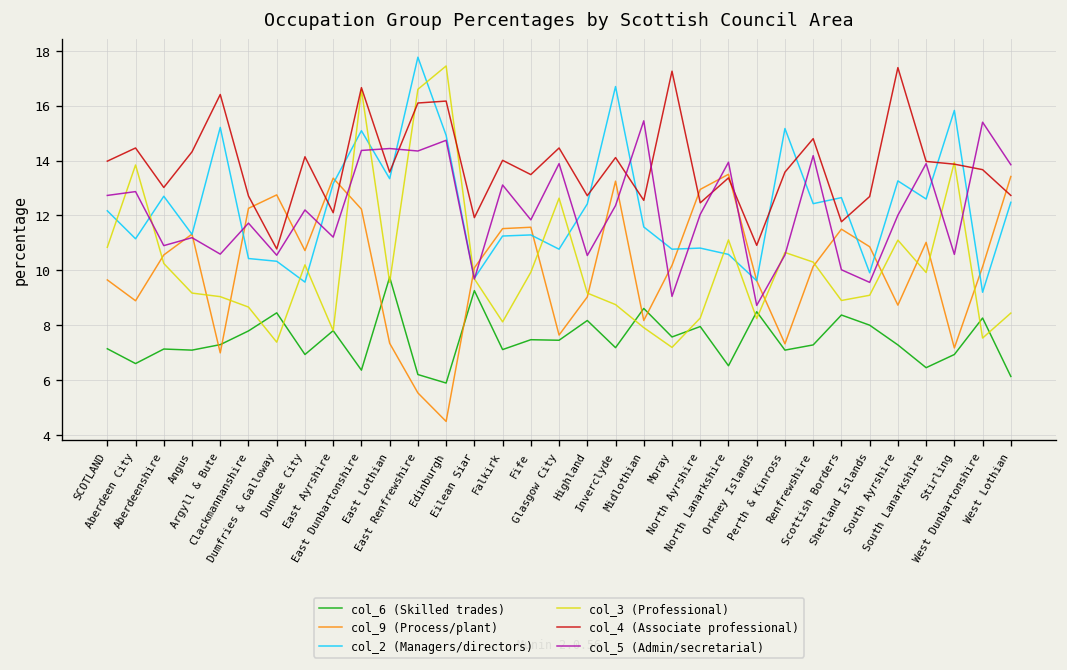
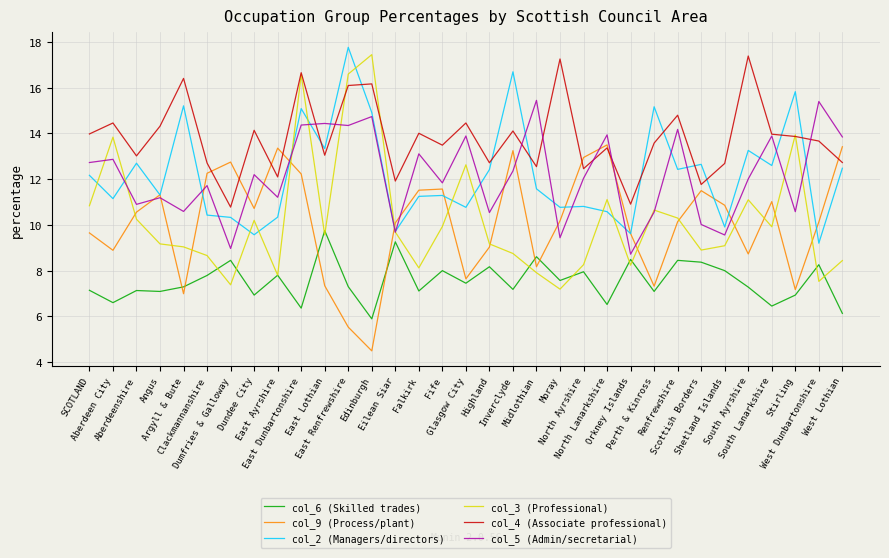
  {
    "col_6 (Skilled trades)": {
      "SCOTLAND": 7.1,
      "Aberdeen City": 6.6,
      "Aberdeenshire": 7.1,
      "Angus": 7.1,
      "Argyll & Bute": 7.3,
      "Clackmannanshire": 7.8,
      "Dumfries & Galloway": 8.5,
      "Dundee City": 6.9,
      "East Dunbartonshire": 6.4,
      "East Lothian": 9.8,
-     "East Renfrewshire": 6.2,
+     "East Renfrewshire": 7.3,
      "Edinburgh": 5.9,
      "Eilean Siar": 9.3,
      "Falkirk": 7.1,
-     "Fife": 7.5,
+     "Fife": 8.0,
      "Glasgow City": 7.5,
      "Highland": 8.2,
      "Inverclyde": 7.2,
      "Midlothian": 8.6,
      "Moray": 7.6,
      "North Ayrshire": 8.0,
      "North Lanarkshire": 6.5,
      "Orkney Islands": 8.5,
      "Perth & Kinross": 7.1,
-     "Renfrewshire": 7.3,
+     "Renfrewshire": 8.5,
      "Scottish Borders": 8.4,
      "Shetland Islands": 8.0,
      "South Ayrshire": 7.3,
      "South Lanarkshire": 6.5,
      "Stirling": 6.9,
      "West Dunbartonshire": 8.3,
      "West Lothian": 6.1
    },
    "col_9 (Process/plant)": {
      "SCOTLAND": 9.7,
      "Aberdeen City": 8.9,
      "Aberdeenshire": 10.6,
      "Argyll & Bute": 7.0,
      "Clackmannanshire": 12.3,
      "Dumfries & Galloway": 12.8,
      "Dundee City": 10.7,
      "East Ayrshire": 13.4,
      "East Dunbartonshire": 12.2,
      "East Lothian": 7.3,
      "East Renfrewshire": 5.5,
      "Edinburgh": 4.5,
      "Eilean Siar": 10.1,
      "Falkirk": 11.5,
      "Fife": 11.6,
      "Glasgow City": 7.6,
      "Highland": 9.0,
      "Inverclyde": 13.3,
      "Midlothian": 8.2,
      "Moray": 10.2,
      "North Ayrshire": 13.0,
      "North Lanarkshire": 13.5,
      "Perth & Kinross": 7.3,
      "Renfrewshire": 10.1,
      "Scottish Borders": 11.5,
      "Shetland Islands": 10.9,
      "South Ayrshire": 8.7,
      "South Lanarkshire": 11.0,
      "Stirling": 7.2,
      "West Dunbartonshire": 10.1,
      "West Lothian": 13.4
    },
    "col_2 (Managers/directors)": {
      "SCOTLAND": 12.2,
      "Aberdeen City": 11.2,
      "Aberdeenshire": 12.7,
      "Argyll & Bute": 15.2,
      "Clackmannanshire": 10.4,
      "Dumfries & Galloway": 10.3,
      "Dundee City": 9.6,
-     "East Ayrshire": 13.2,
+     "East Ayrshire": 10.3,
      "East Dunbartonshire": 15.1,
      "East Lothian": 13.3,
      "East Renfrewshire": 17.8,
      "Edinburgh": 14.9,
      "Falkirk": 11.3,
      "Fife": 11.3,
      "Glasgow City": 10.8,
      "Highland": 12.4,
      "Inverclyde": 16.7,
      "Midlothian": 11.6,
      "Moray": 10.8,
      "North Ayrshire": 10.8,
      "North Lanarkshire": 10.6,
      "Perth & Kinross": 15.2,
      "Renfrewshire": 12.4,
      "Scottish Borders": 12.7,
      "Shetland Islands": 9.9,
      "South Ayrshire": 13.3,
      "South Lanarkshire": 12.6,
      "Stirling": 15.8,
      "West Dunbartonshire": 9.2,
      "West Lothian": 12.5
    },
    "col_3 (Professional)": {
      "SCOTLAND": 10.8,
      "Aberdeen City": 13.8,
      "Aberdeenshire": 10.3,
      "Angus": 9.2,
      "Argyll & Bute": 9.0,
      "Clackmannanshire": 8.7,
      "Dumfries & Galloway": 7.4,
      "Dundee City": 10.2,
      "East Lothian": 9.6,
      "East Renfrewshire": 16.6,
      "Edinburgh": 17.5,
      "Falkirk": 8.1,
      "Fife": 9.9,
      "Glasgow City": 12.6,
      "Highland": 9.2,
      "Inverclyde": 8.8,
      "Midlothian": 7.9,
      "Moray": 7.2,
      "North Ayrshire": 8.3,
      "North Lanarkshire": 11.1,
      "Orkney Islands": 8.2,
      "Renfrewshire": 10.3,
      "Scottish Borders": 8.9,
      "Shetland Islands": 9.1,
      "South Ayrshire": 11.1,
      "South Lanarkshire": 9.9,
      "West Dunbartonshire": 7.5,
      "West Lothian": 8.4
    },
    "col_4 (Associate professional)": {
      "SCOTLAND": 14.0,
      "Aberdeen City": 14.5,
      "Aberdeenshire": 13.0,
      "Angus": 14.3,
      "Argyll & Bute": 16.4,
      "Clackmannanshire": 12.7,
      "Dumfries & Galloway": 10.8,
      "Dundee City": 14.1,
      "East Ayrshire": 12.1,
-     "East Lothian": 13.6,
+     "East Lothian": 13.1,
      "East Renfrewshire": 16.1,
      "Edinburgh": 16.2,
      "Eilean Siar": 11.9,
      "Falkirk": 14.0,
      "Fife": 13.5,
      "Glasgow City": 14.5,
      "Highland": 12.7,
      "Inverclyde": 14.1,
      "Midlothian": 12.6,
      "Moray": 17.3,
      "North Ayrshire": 12.5,
      "North Lanarkshire": 13.4,
      "Orkney Islands": 10.9,
      "Perth & Kinross": 13.6,
      "Renfrewshire": 14.8,
      "Scottish Borders": 11.8,
      "Shetland Islands": 12.7,
      "South Ayrshire": 17.4,
      "West Dunbartonshire": 13.7,
      "West Lothian": 12.7
    },
    "col_5 (Admin/secretarial)": {
      "SCOTLAND": 12.7,
      "Aberdeen City": 12.9,
      "Aberdeenshire": 10.9,
      "Angus": 11.2,
      "Argyll & Bute": 10.6,
      "Clackmannanshire": 11.7,
-     "Dumfries & Galloway": 10.6,
+     "Dumfries & Galloway": 9.0,
      "Dundee City": 12.2,
      "East Ayrshire": 11.2,
      "East Dunbartonshire": 14.4,
      "East Lothian": 14.4,
      "East Renfrewshire": 14.4,
      "Edinburgh": 14.7,
      "Falkirk": 13.1,
      "Fife": 11.8,
      "Glasgow City": 13.9,
      "Highland": 10.5,
      "Inverclyde": 12.4,
      "Midlothian": 15.5,
-     "Moray": 9.1,
+     "Moray": 9.4,
      "North Ayrshire": 12.0,
      "North Lanarkshire": 13.9,
      "Orkney Islands": 8.7,
      "Renfrewshire": 14.2,
      "Scottish Borders": 10.0,
      "Shetland Islands": 9.6,
      "South Ayrshire": 12.0,
      "Stirling": 10.6,
      "West Dunbartonshire": 15.4,
      "West Lothian": 13.9
    }
  }
